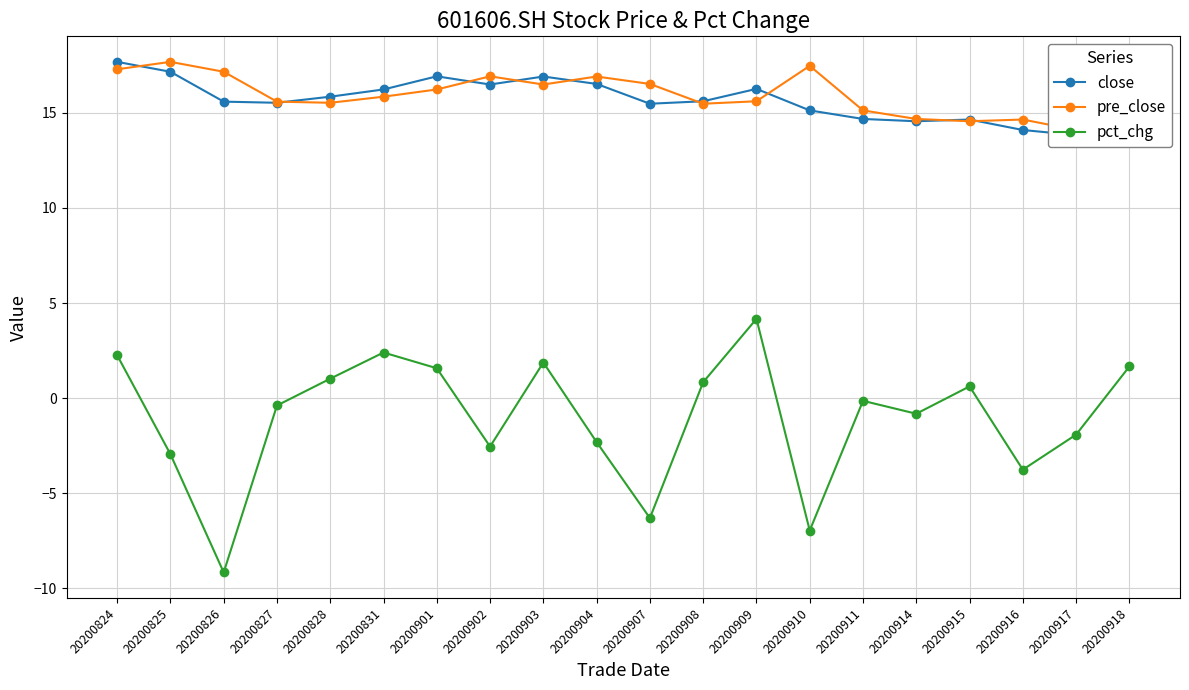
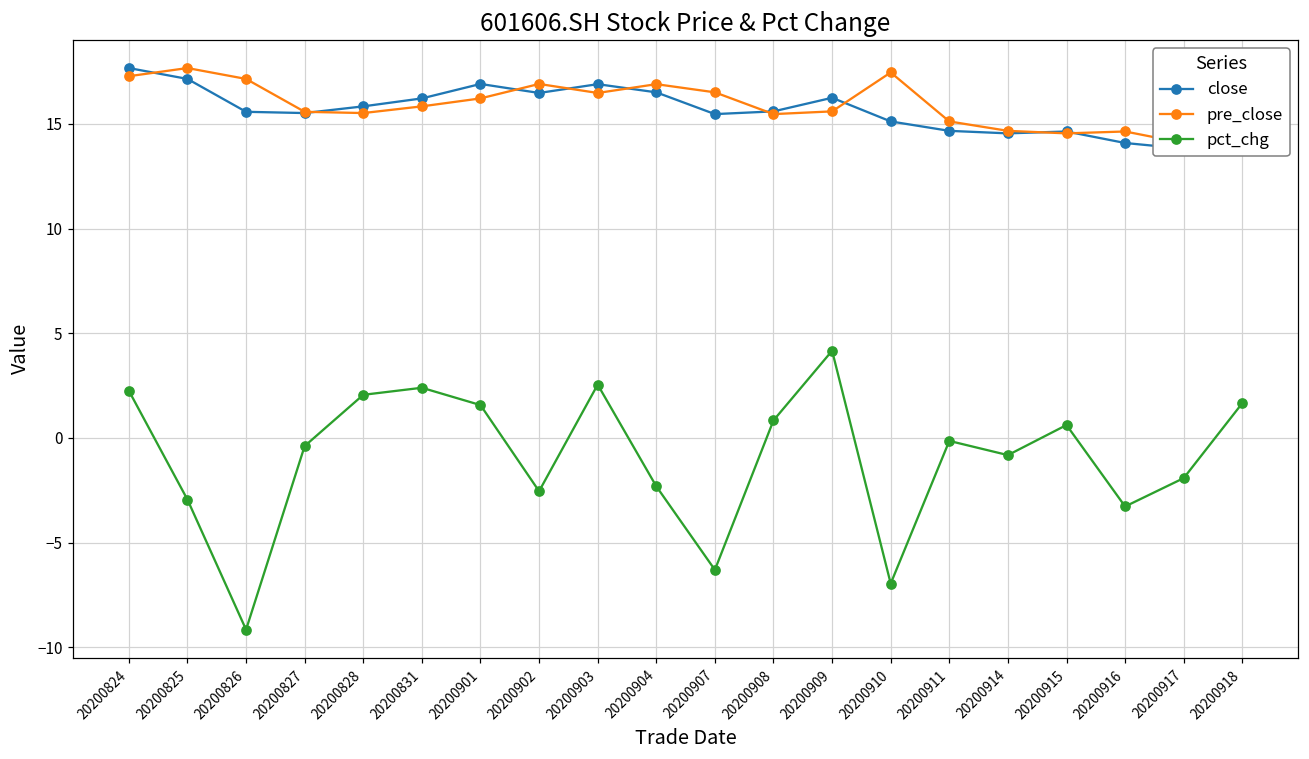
  {
    "close": {
      "20200824": 17.7,
      "20200825": 17.2,
      "20200826": 15.6,
      "20200828": 15.8,
      "20200831": 16.2,
      "20200901": 16.9,
      "20200902": 16.5,
      "20200903": 16.9,
      "20200904": 16.5,
      "20200907": 15.5,
      "20200909": 16.3,
      "20200910": 15.1,
      "20200911": 14.7,
      "20200916": 14.1
    },
    "pre_close": {
      "20200824": 17.3,
      "20200825": 17.7,
      "20200826": 17.2,
      "20200828": 15.5,
      "20200831": 15.8,
      "20200901": 16.2,
      "20200902": 16.9,
      "20200903": 16.5,
      "20200904": 16.9,
      "20200907": 16.5,
      "20200909": 15.6,
      "20200910": 17.5,
      "20200911": 15.1,
      "20200916": 14.6
    },
    "pct_chg": {
      "20200824": 2.3,
      "20200825": -2.9,
      "20200826": -9.2,
      "20200827": -0.4,
-     "20200828": 1.0,
+     "20200828": 2.1,
      "20200831": 2.4,
      "20200901": 1.6,
      "20200902": -2.5,
-     "20200903": 1.9,
+     "20200903": 2.5,
      "20200904": -2.3,
      "20200907": -6.3,
      "20200908": 0.8,
      "20200909": 4.2,
      "20200910": -7.0,
      "20200911": -0.1,
      "20200914": -0.8,
      "20200915": 0.6,
-     "20200916": -3.8,
+     "20200916": -3.3,
      "20200917": -1.9,
      "20200918": 1.7
    }
  }
